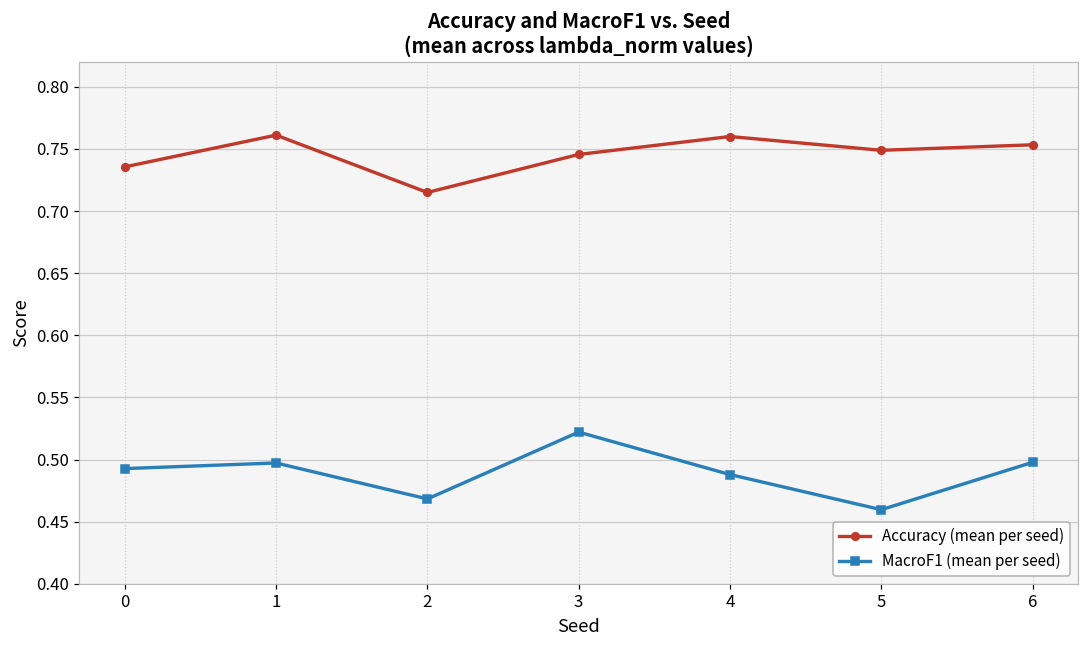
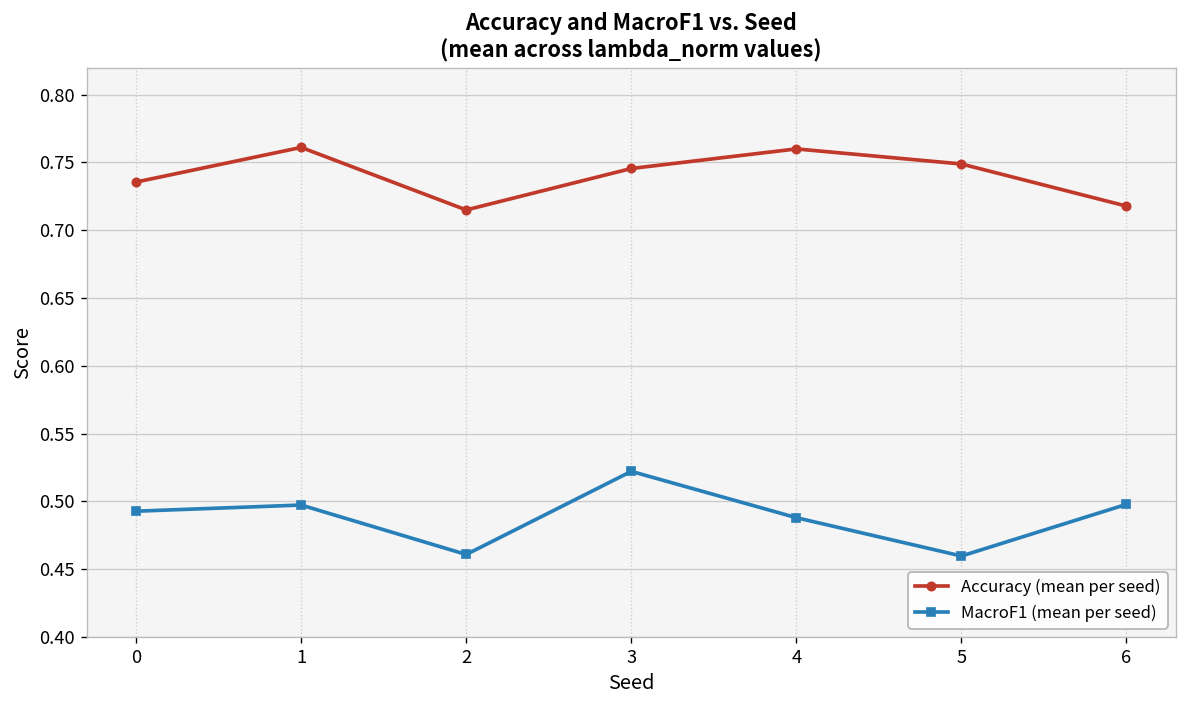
  {
    "Accuracy (mean per seed)": {
      "0": 0.736,
      "1": 0.761,
      "2": 0.715,
      "3": 0.746,
      "4": 0.760,
      "5": 0.749,
-     "6": 0.753
+     "6": 0.718
    },
    "MacroF1 (mean per seed)": {
      "0": 0.493,
      "1": 0.497,
-     "2": 0.468,
+     "2": 0.461,
      "3": 0.522,
      "4": 0.488,
      "5": 0.460,
      "6": 0.498
    }
  }
